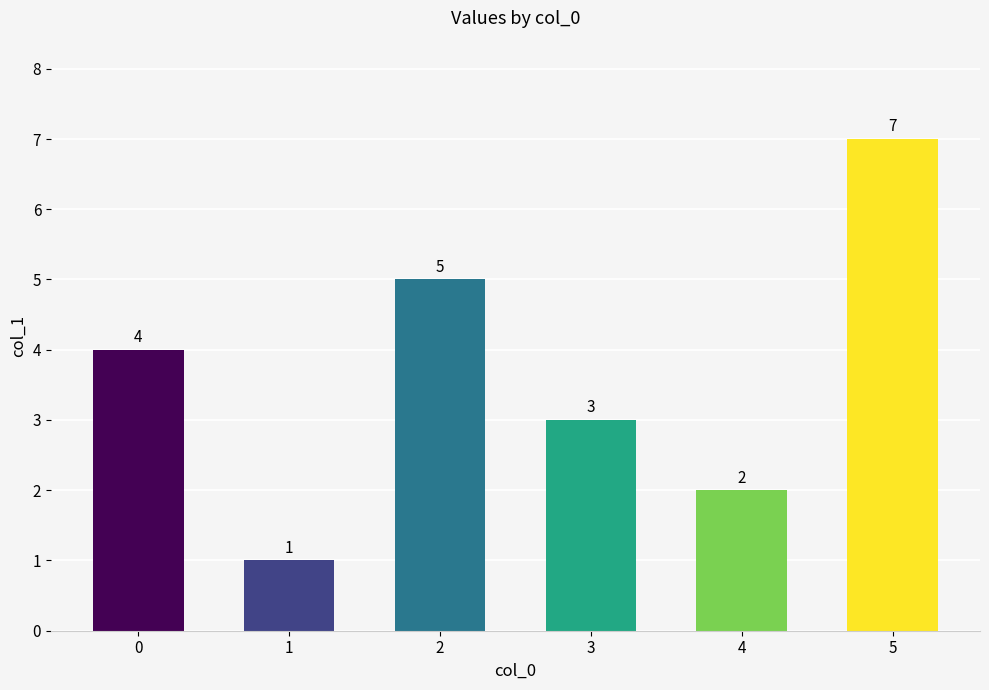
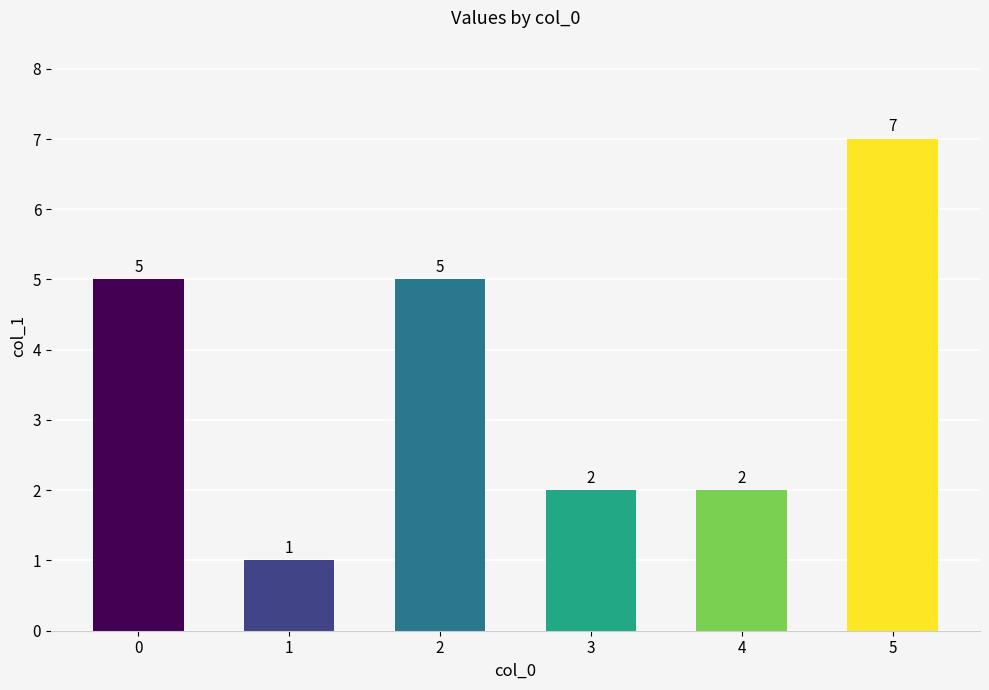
  {
-   "0": 4,
+   "0": 5,
    "1": 1,
    "2": 5,
-   "3": 3,
+   "3": 2,
    "4": 2,
    "5": 7
  }
